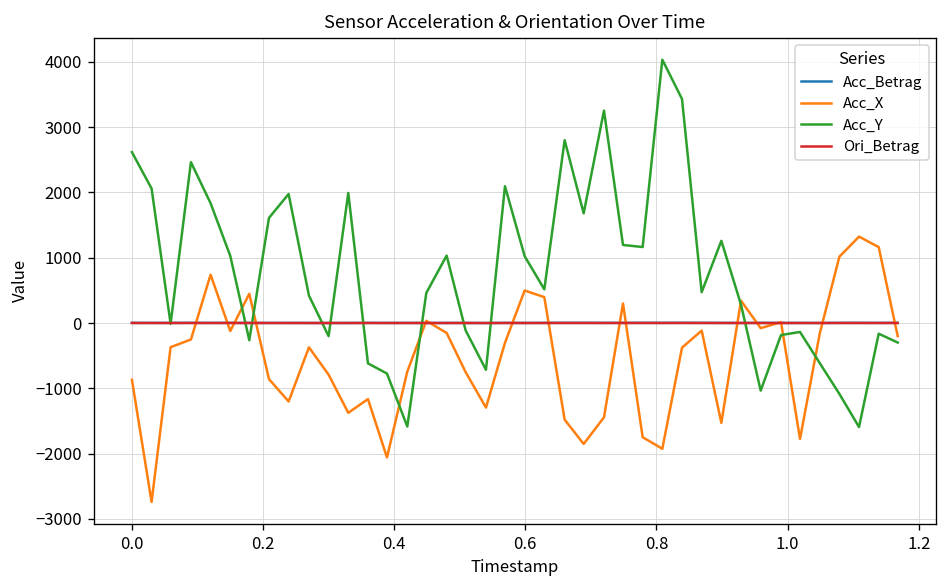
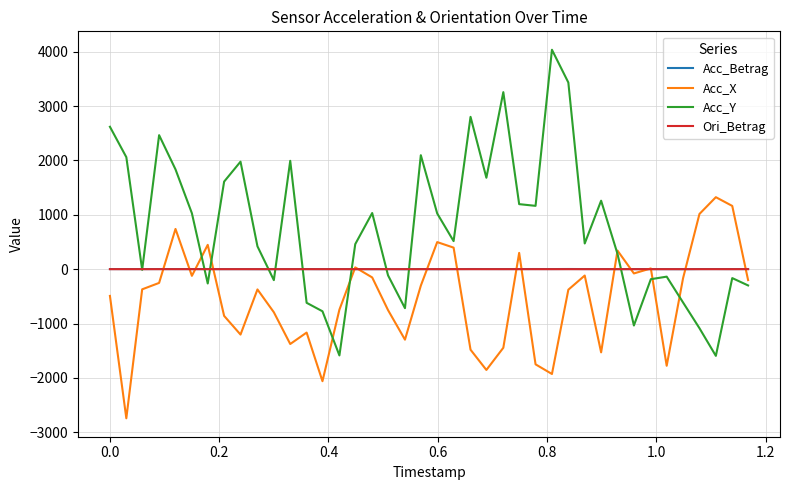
  {
    "Ori_Betrag": {
      "0.0": 0
    },
    "Acc_X": {
-     "0.0": -900
+     "0.0": -500
    },
    "Acc_Y": {
      "0.0": 2600
    }
  }
